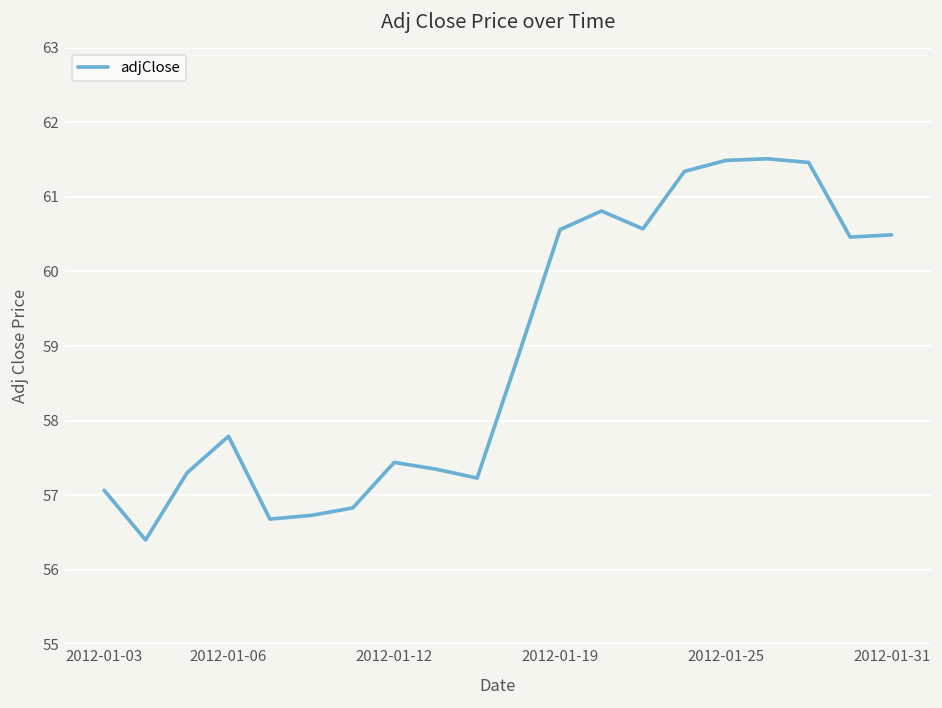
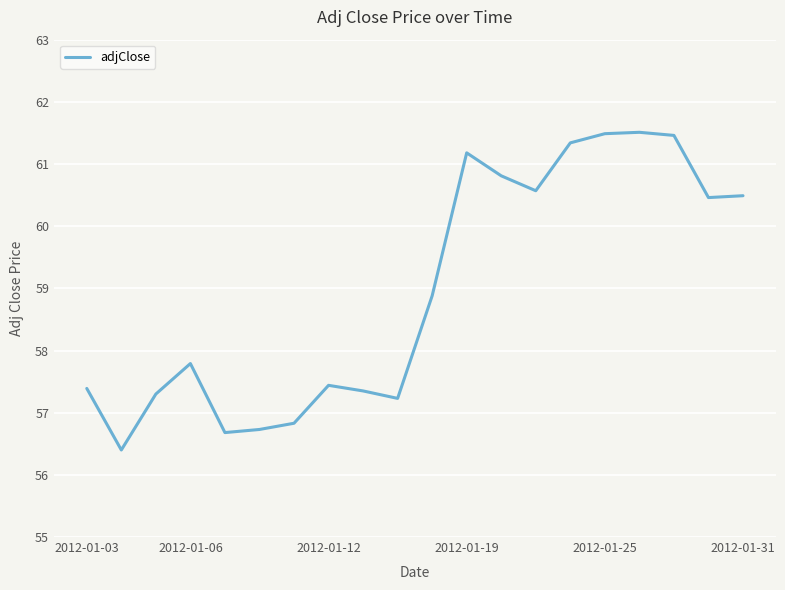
  {
-   "2012-01-03": 57.1,
+   "2012-01-03": 57.4,
    "2012-01-06": 57.8,
    "2012-01-12": 57.4,
-   "2012-01-19": 60.6,
+   "2012-01-19": 61.2,
    "2012-01-25": 61.5,
    "2012-01-31": 60.5
  }
